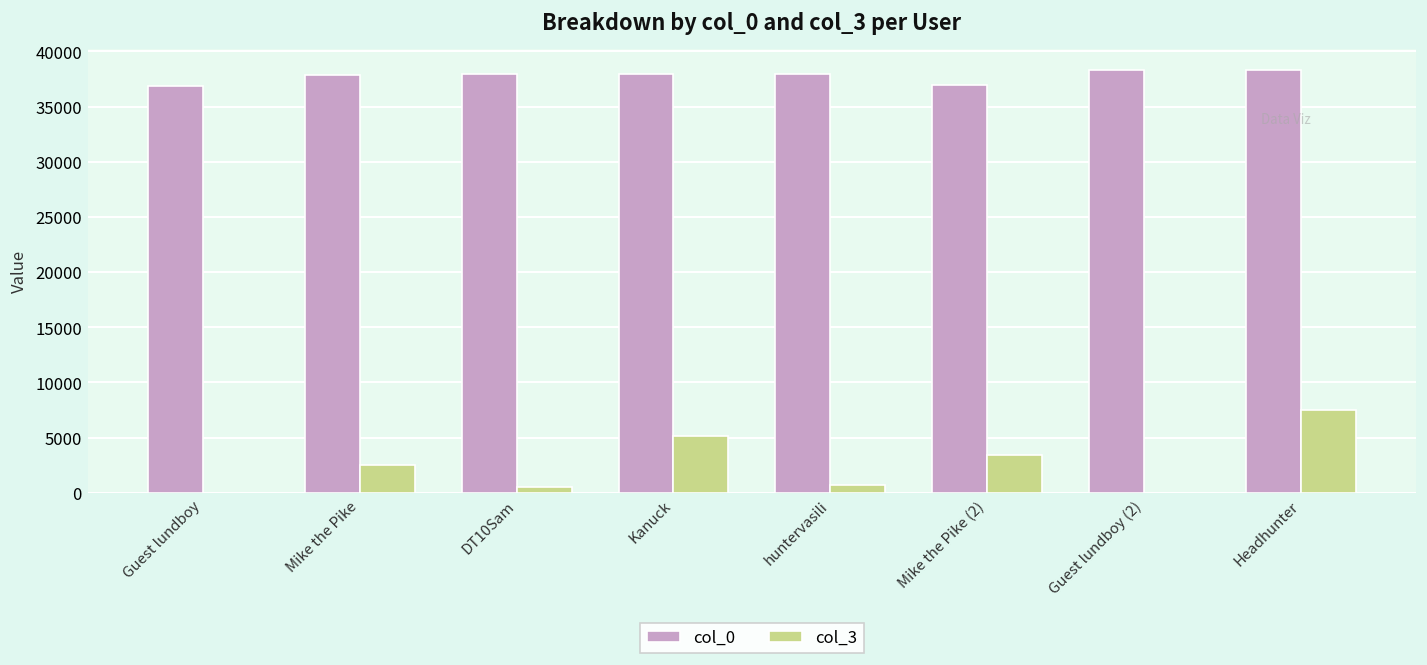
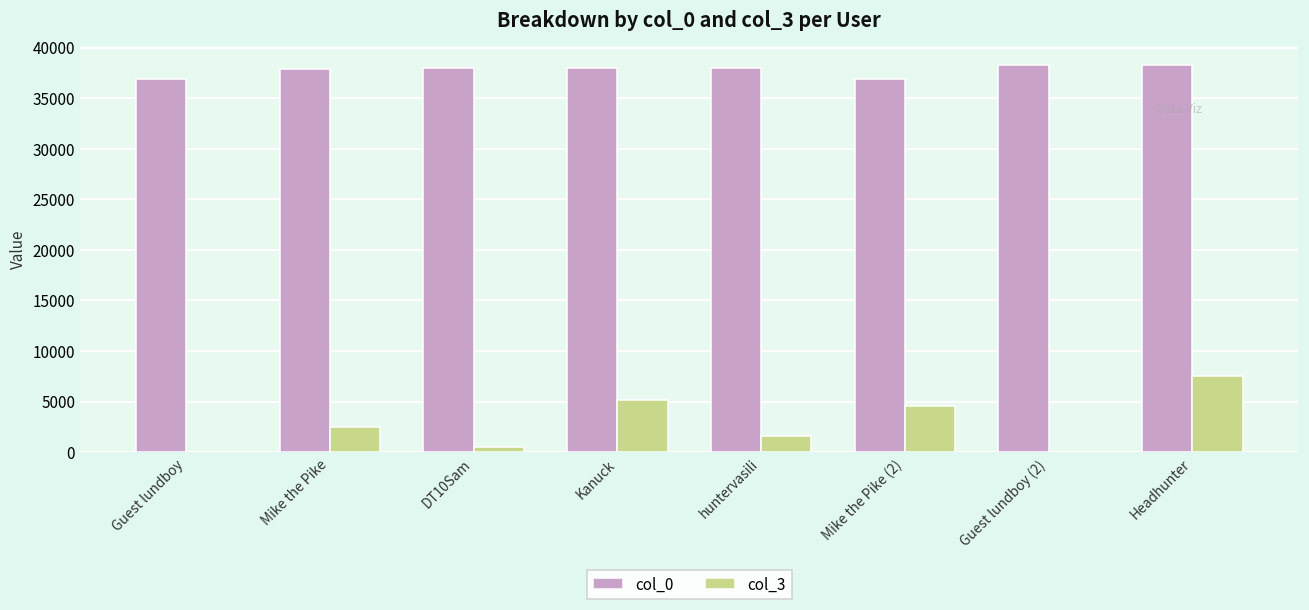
  {
    "col_0": {
      "Guest lundboy": 37000,
      "Mike the Pike": 38000,
      "DT10Sam": 38000,
      "Kanuck": 38000,
      "huntervasili": 38000,
      "Mike the Pike (2)": 37000,
      "Guest lundboy (2)": 38000,
      "Headhunter": 38000
    },
    "col_3": {
      "Guest lundboy": 0,
      "Mike the Pike": 2000,
      "DT10Sam": 0,
      "Kanuck": 5000,
-     "huntervasili": 1000,
-     "Mike the Pike (2)": 3000,
+     "huntervasili": 2000,
+     "Mike the Pike (2)": 5000,
      "Guest lundboy (2)": 0,
      "Headhunter": 8000
    }
  }
